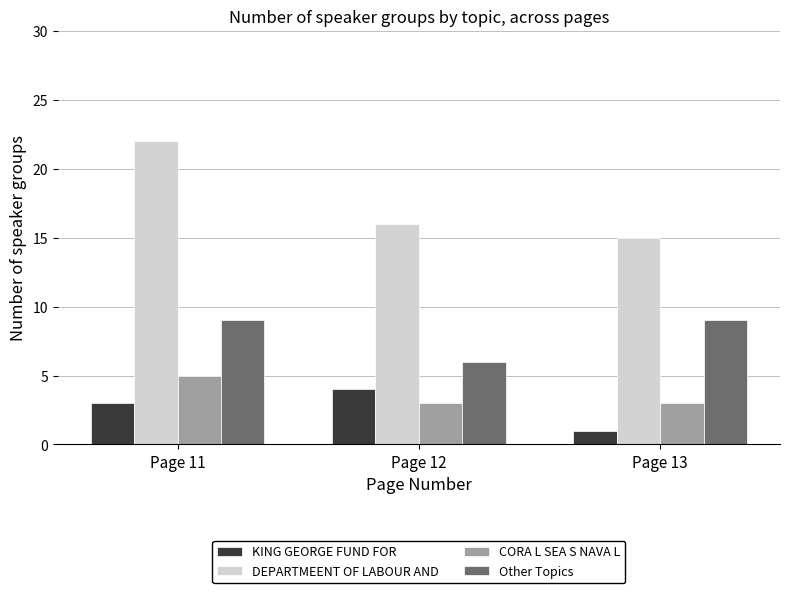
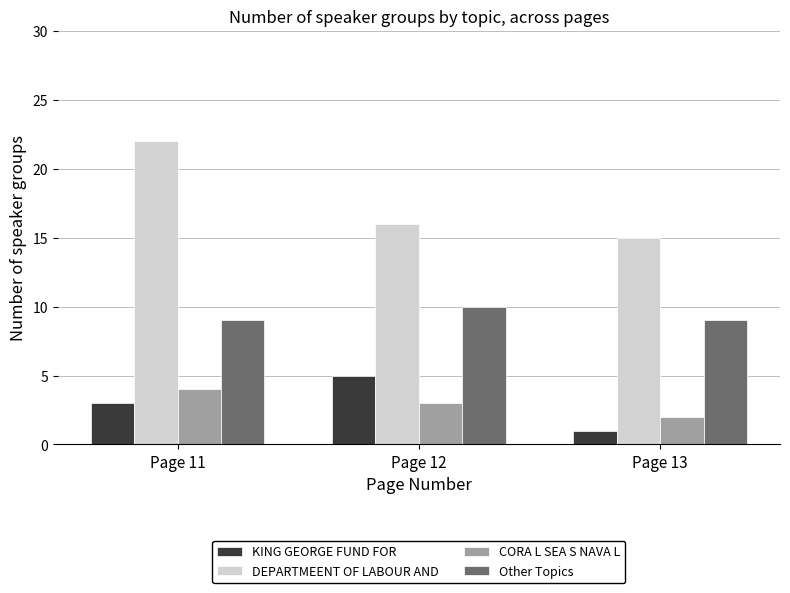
  {
    "KING GEORGE FUND FOR": {
      "Page 11": 3,
-     "Page 12": 4,
+     "Page 12": 5,
      "Page 13": 1
    },
    "DEPARTMEENT OF LABOUR AND": {
      "Page 11": 22,
      "Page 12": 16,
      "Page 13": 15
    },
    "CORA L SEA S NAVA L": {
-     "Page 11": 5,
+     "Page 11": 4,
      "Page 12": 3,
-     "Page 13": 3
+     "Page 13": 2
    },
    "Other Topics": {
      "Page 11": 9,
-     "Page 12": 6,
+     "Page 12": 10,
      "Page 13": 9
    }
  }
